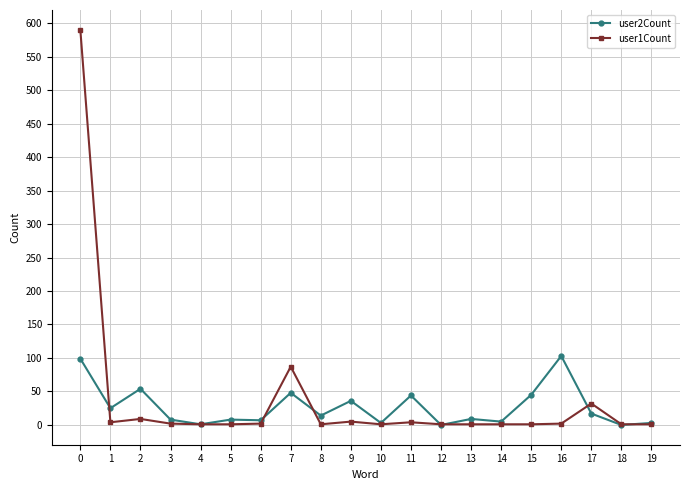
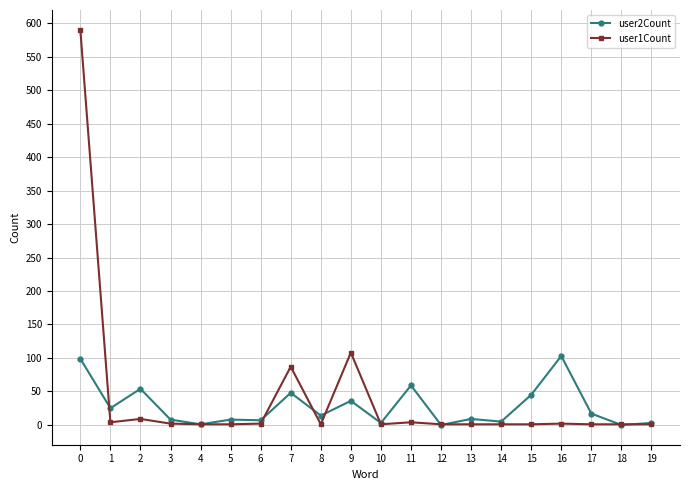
  {
    "user2Count": {
      "0": 100,
      "1": 30,
      "2": 50,
      "3": 10,
      "5": 10,
      "6": 10,
      "7": 50,
      "8": 10,
      "9": 40,
-     "11": 40,
+     "11": 60,
      "13": 10,
      "14": 10,
      "15": 50,
      "16": 100,
      "17": 20
    },
    "user1Count": {
      "0": 590,
      "1": 0,
      "2": 10,
      "3": 0,
      "5": 0,
      "6": 0,
      "7": 90,
      "8": 0,
-     "9": 10,
+     "9": 110,
      "11": 0,
      "13": 0,
      "14": 0,
      "15": 0,
      "16": 0,
-     "17": 30
+     "17": 0
    }
  }
